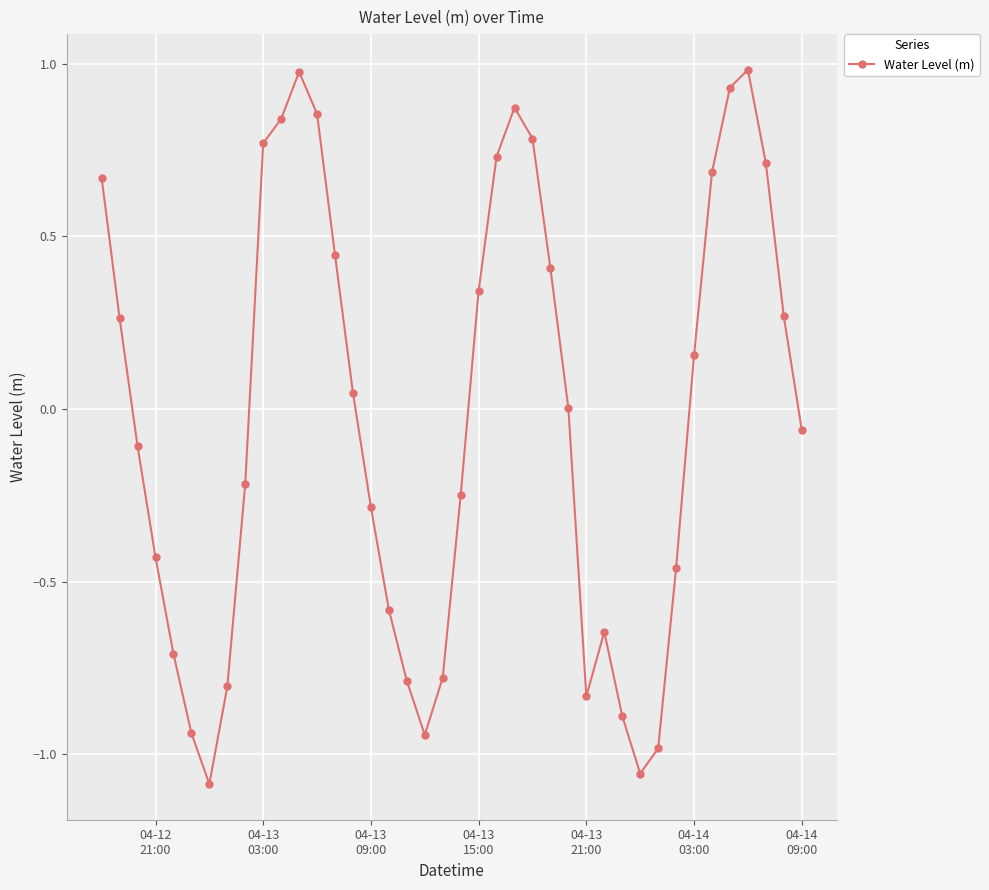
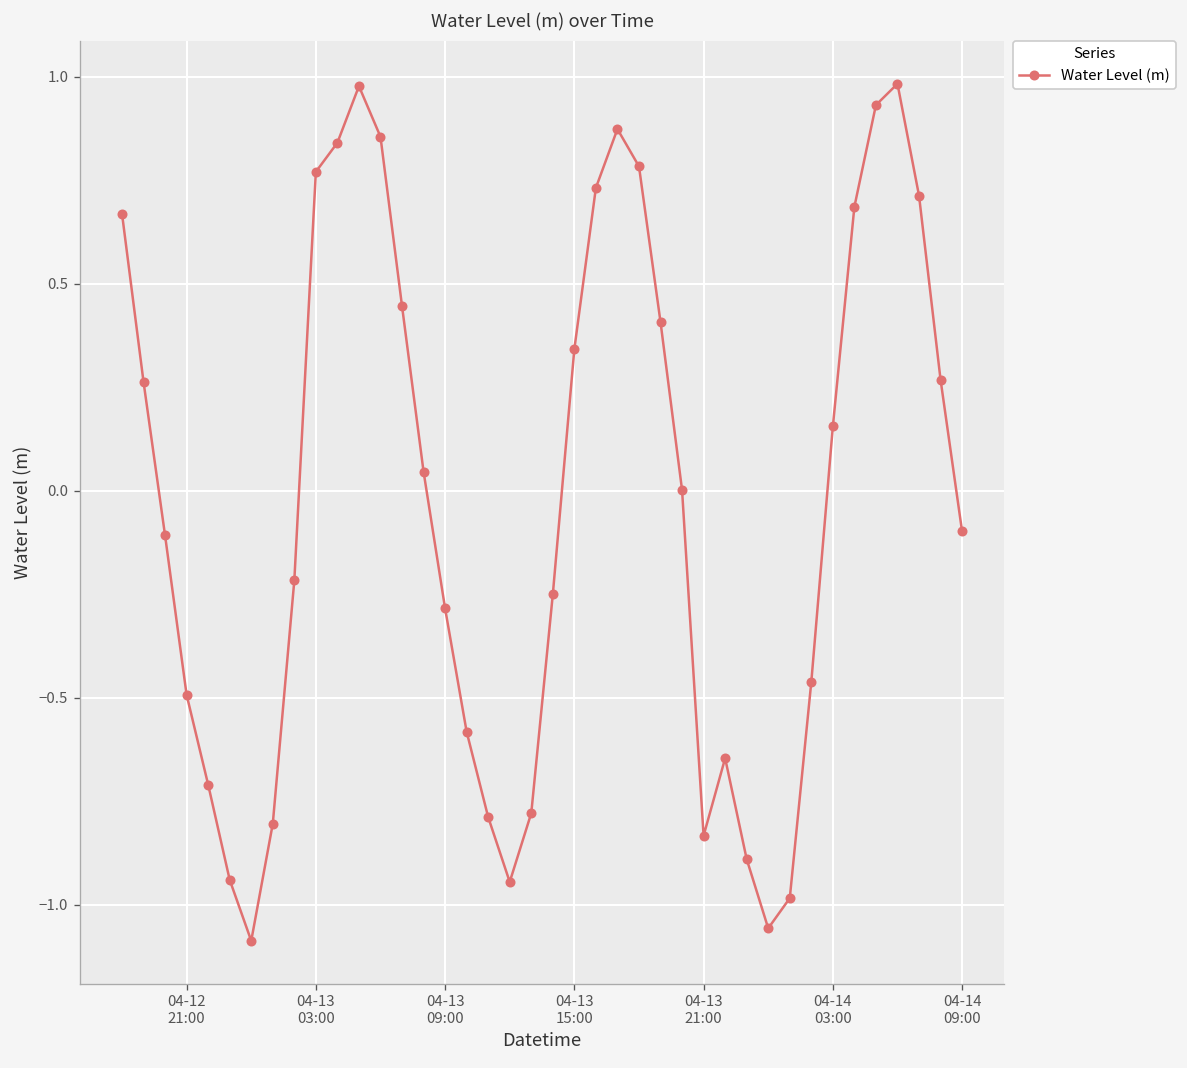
  {
-   "04-12 21:00": -0.43,
+   "04-12 21:00": -0.49,
    "04-13 03:00": 0.77,
    "04-13 09:00": -0.28,
    "04-13 15:00": 0.34,
    "04-13 21:00": -0.83,
    "04-14 03:00": 0.16,
-   "04-14 09:00": -0.06
+   "04-14 09:00": -0.10
  }
